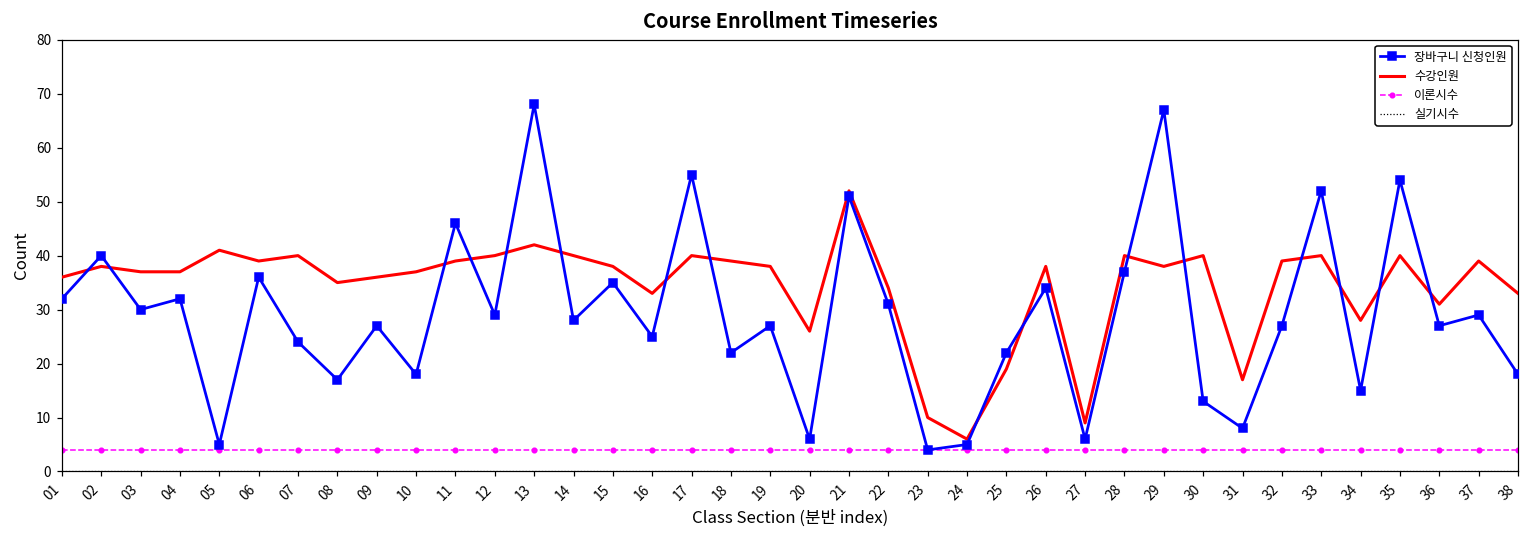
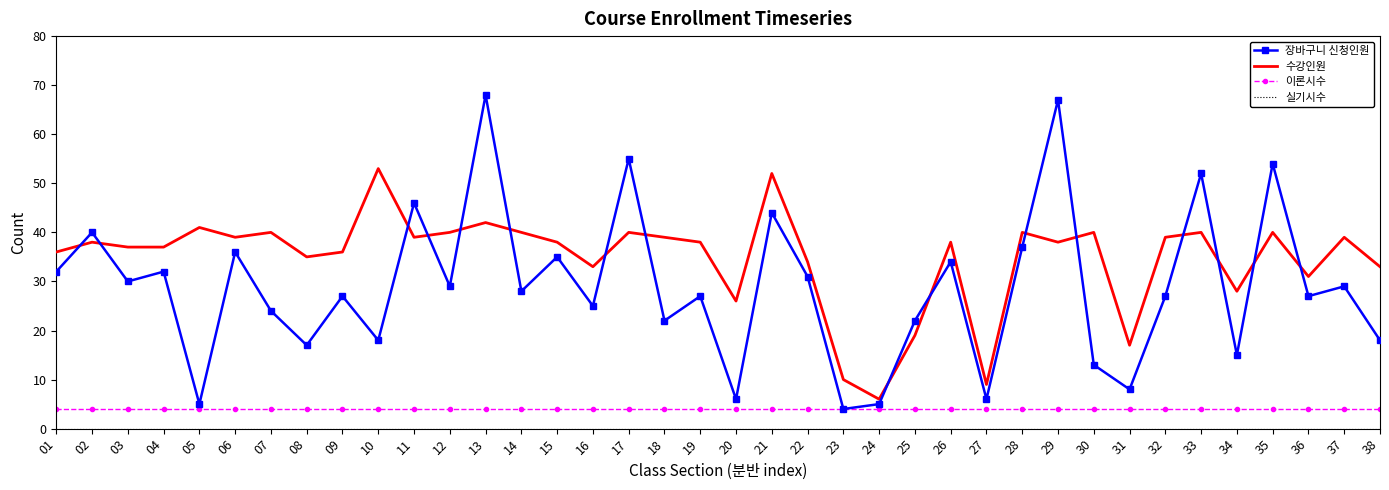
  {
    "장바구니 신청인원": {
      "01": 32,
      "02": 40,
      "03": 30,
      "04": 32,
      "05": 5,
      "06": 36,
      "07": 24,
      "08": 17,
      "09": 27,
      "10": 18,
      "11": 46,
      "12": 29,
      "13": 68,
      "14": 28,
      "15": 35,
      "16": 25,
      "17": 55,
      "18": 22,
      "19": 27,
      "20": 6,
-     "21": 51,
+     "21": 44,
      "22": 31,
      "24": 5,
      "25": 22,
      "26": 34,
      "27": 6,
      "28": 37,
      "29": 67,
      "30": 13,
      "31": 8,
      "32": 27,
      "33": 52,
      "34": 15,
      "35": 54,
      "36": 27,
      "37": 29,
      "38": 18
    },
    "수강인원": {
      "01": 36,
      "02": 38,
      "03": 37,
      "04": 37,
      "05": 41,
      "06": 39,
      "07": 40,
      "08": 35,
      "09": 36,
-     "10": 37,
+     "10": 53,
      "11": 39,
      "12": 40,
      "13": 42,
      "14": 40,
      "15": 38,
      "16": 33,
      "17": 40,
      "18": 39,
      "19": 38,
      "20": 26,
      "21": 52,
      "22": 34,
      "23": 10,
      "24": 6,
      "25": 19,
      "26": 38,
      "27": 9,
      "28": 40,
      "29": 38,
      "30": 40,
      "31": 17,
      "32": 39,
      "33": 40,
      "34": 28,
      "35": 40,
      "36": 31,
      "37": 39,
      "38": 33
    },
    "이론시수": {
      "01": 4,
      "02": 4,
      "03": 4,
      "04": 4,
      "05": 4,
      "06": 4,
      "07": 4,
      "08": 4,
      "09": 4,
      "10": 4,
      "11": 4,
      "12": 4,
      "13": 4,
      "14": 4,
      "15": 4,
      "16": 4,
      "17": 4,
      "18": 4,
      "19": 4,
      "20": 4,
      "21": 4,
      "22": 4,
      "24": 4,
      "25": 4,
      "26": 4,
      "27": 4,
      "28": 4,
      "29": 4,
      "30": 4,
      "31": 4,
      "32": 4,
      "33": 4,
      "34": 4,
      "35": 4,
      "36": 4,
      "37": 4,
      "38": 4
    },
    "실기시수": {
      "01": 0,
      "02": 0,
      "03": 0,
      "04": 0,
      "05": 0,
      "06": 0,
      "07": 0,
      "08": 0,
      "09": 0,
      "10": 0,
      "11": 0,
      "12": 0,
      "13": 0,
      "14": 0,
      "15": 0,
      "16": 0,
      "17": 0,
      "18": 0,
      "19": 0,
      "20": 0,
      "21": 0,
      "22": 0,
      "23": 0,
      "24": 0,
      "25": 0,
      "26": 0,
      "27": 0,
      "28": 0,
      "29": 0,
      "30": 0,
      "31": 0,
      "32": 0,
      "33": 0,
      "34": 0,
      "35": 0,
      "36": 0,
      "37": 0,
      "38": 0
    }
  }
